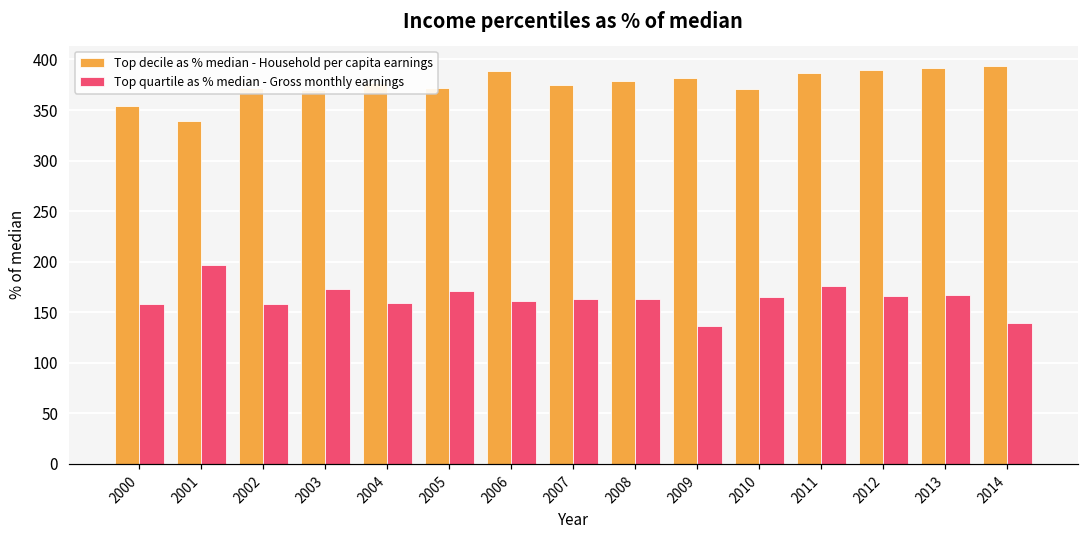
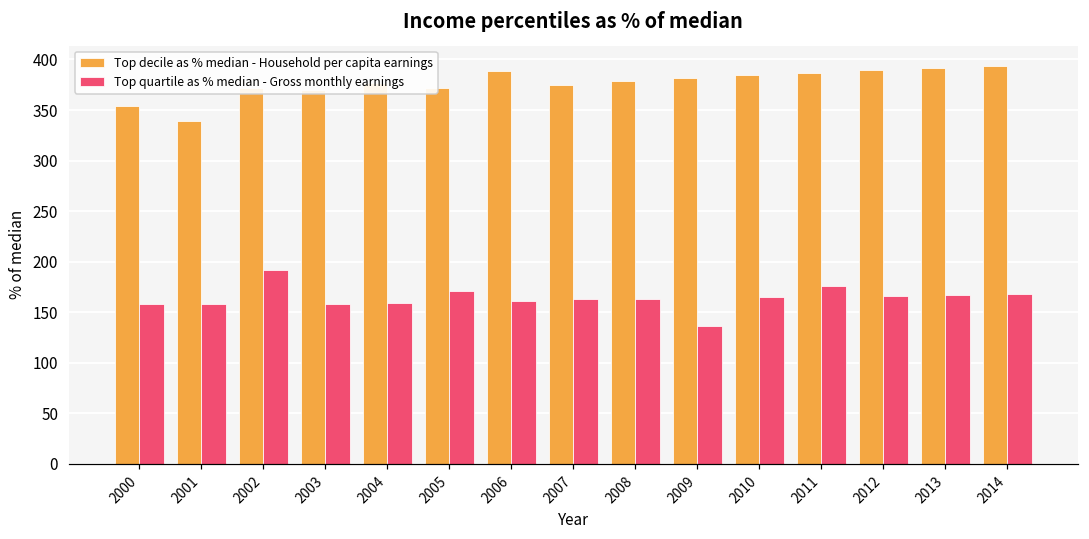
  {
    "Top decile as % median - Household per capita earnings": {
      "2000": 350,
      "2001": 340,
      "2003": 370,
      "2006": 390,
      "2007": 370,
      "2008": 380,
      "2009": 380,
-     "2010": 370,
+     "2010": 380,
      "2011": 390,
      "2012": 390,
      "2013": 390,
      "2014": 390
    },
    "Top quartile as % median - Gross monthly earnings": {
      "2000": 160,
-     "2001": 200,
-     "2002": 160,
-     "2003": 170,
+     "2001": 160,
+     "2002": 190,
+     "2003": 160,
      "2004": 160,
      "2005": 170,
      "2006": 160,
      "2007": 160,
      "2008": 160,
      "2009": 140,
      "2010": 160,
      "2011": 180,
      "2012": 170,
      "2013": 170,
-     "2014": 140
+     "2014": 170
    }
  }
